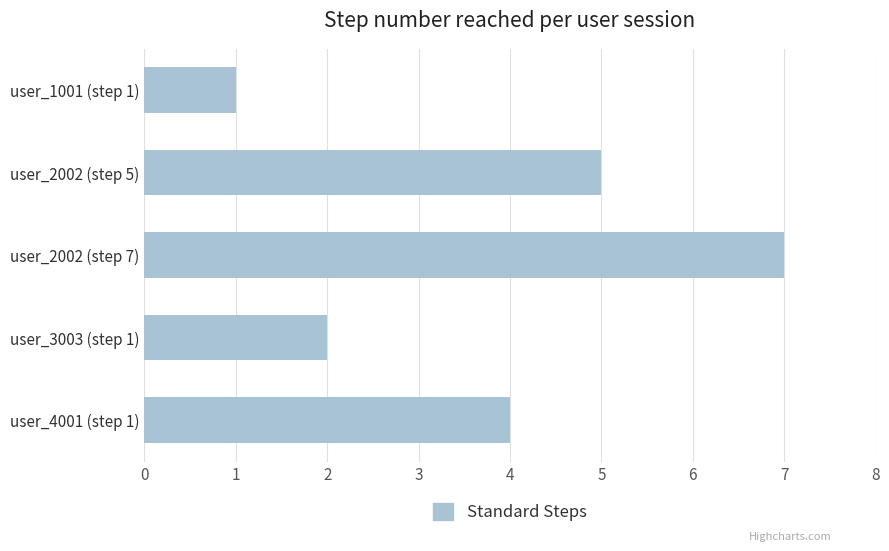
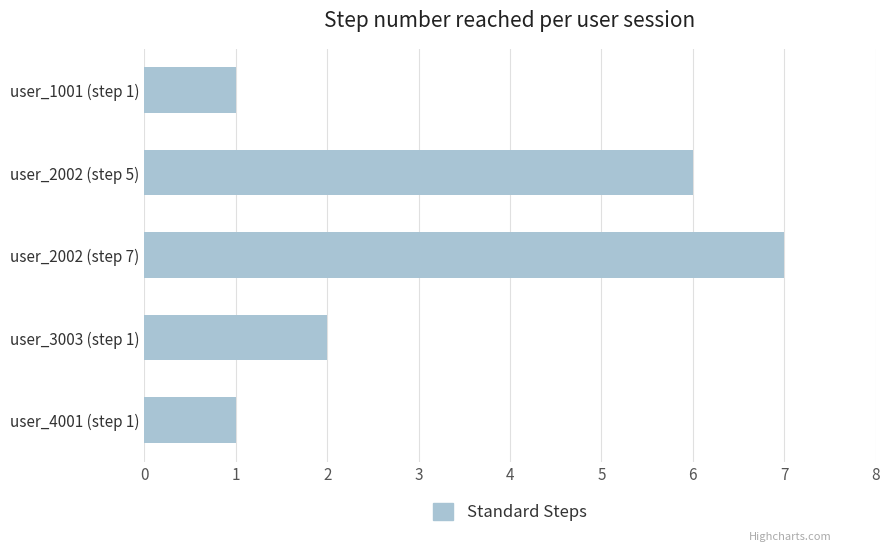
  {
    "user_1001 (step 1)": 1,
-   "user_2002 (step 5)": 5,
+   "user_2002 (step 5)": 6,
    "user_2002 (step 7)": 7,
    "user_3003 (step 1)": 2,
-   "user_4001 (step 1)": 4
+   "user_4001 (step 1)": 1
  }
